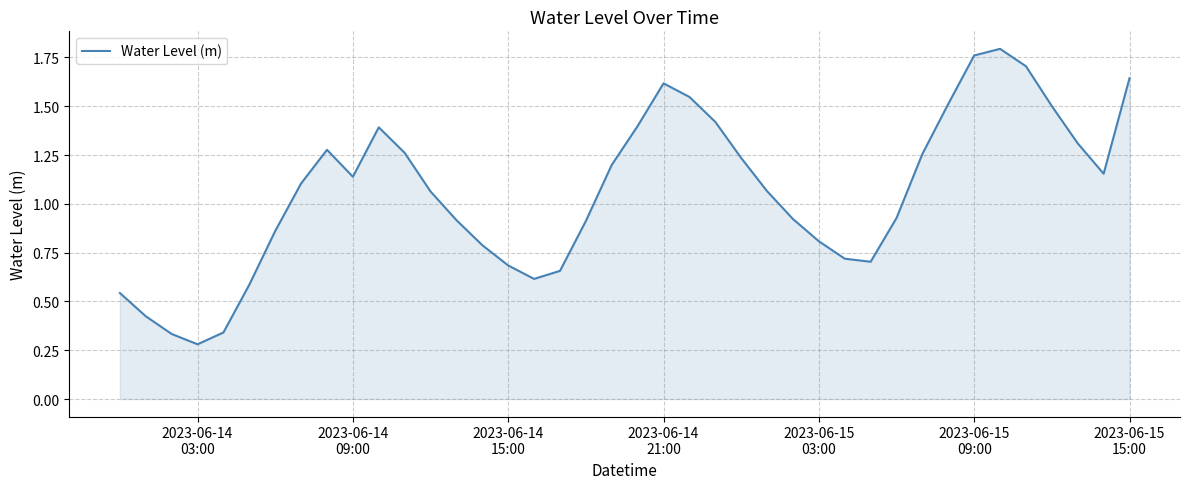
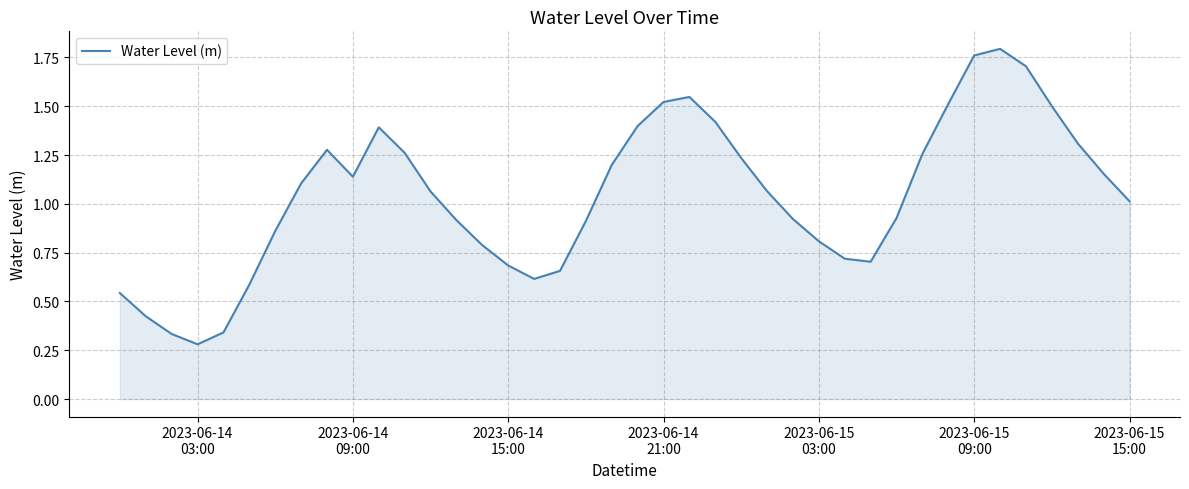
  {
    "2023-06-14 03:00": 0.28,
    "2023-06-14 09:00": 1.14,
    "2023-06-14 15:00": 0.68,
-   "2023-06-14 21:00": 1.62,
+   "2023-06-14 21:00": 1.52,
    "2023-06-15 03:00": 0.81,
    "2023-06-15 09:00": 1.76,
-   "2023-06-15 15:00": 1.64
+   "2023-06-15 15:00": 1.01
  }
